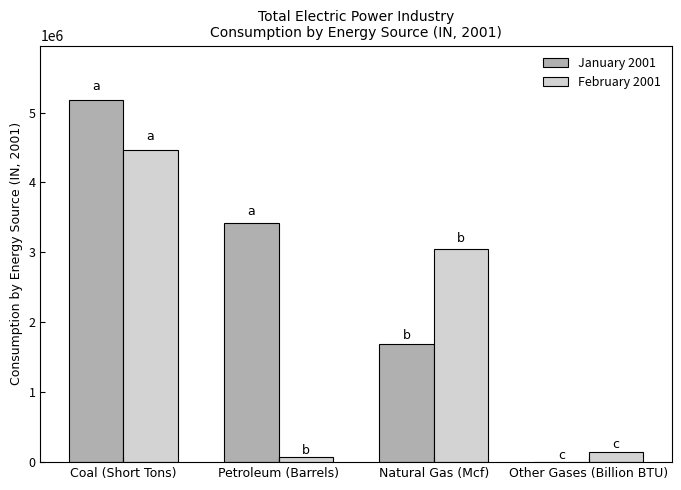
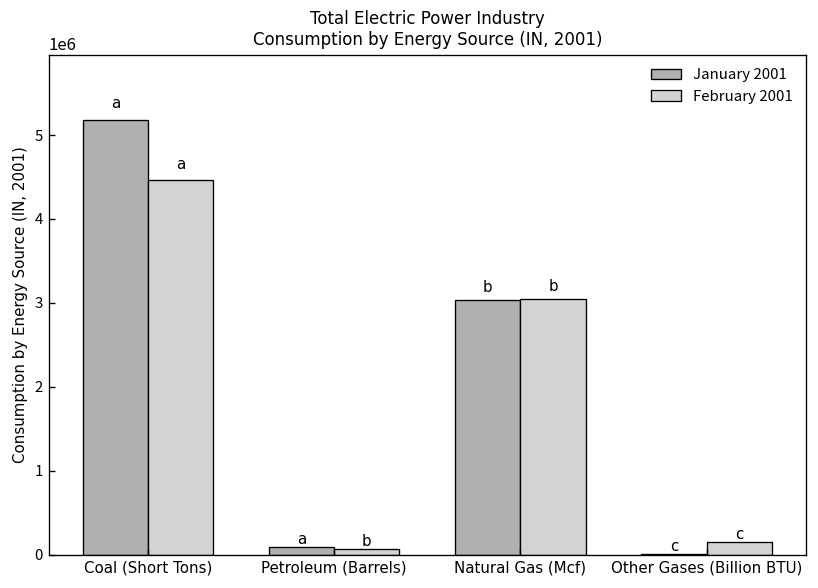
  {
    "January 2001": {
      "Coal (Short Tons)": 5200000,
-     "Petroleum (Barrels)": 3400000,
-     "Natural Gas (Mcf)": 1700000
+     "Petroleum (Barrels)": 100000,
+     "Natural Gas (Mcf)": 3000000
    },
    "February 2001": {
      "Coal (Short Tons)": 4500000,
      "Petroleum (Barrels)": 100000,
      "Natural Gas (Mcf)": 3000000,
      "Other Gases (Billion BTU)": 100000
    }
  }
